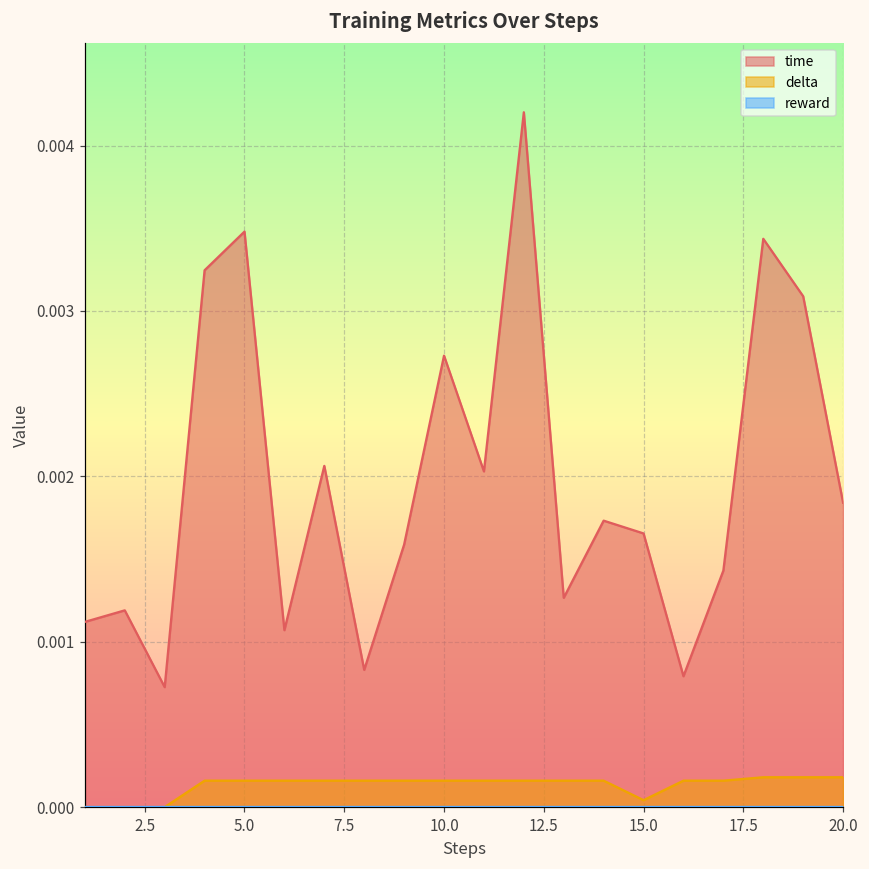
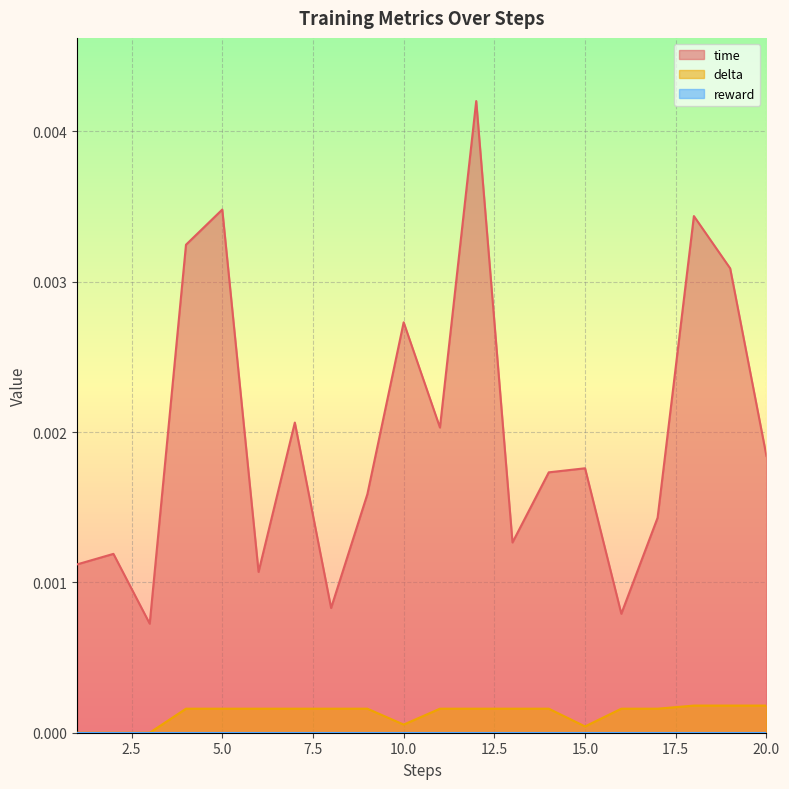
  {
    "time": {
      "5.0": 0.00348,
      "10.0": 0.00273,
-     "15.0": 0.00165,
+     "15.0": 0.00176,
      "20.0": 0.00184
    },
    "delta": {
      "5.0": 0.00016,
-     "10.0": 0.00016,
+     "10.0": 0.00005,
      "15.0": 0.00004,
      "20.0": 0.00018
    },
    "reward": {
      "5.0": 0.00000,
      "10.0": 0.00000,
      "15.0": 0.00000,
      "20.0": 0.00000
    }
  }
